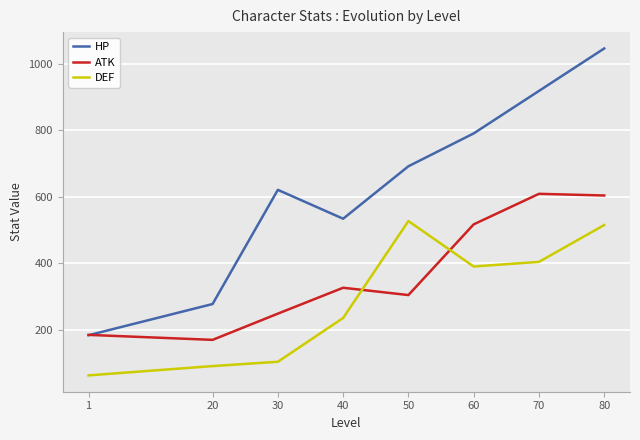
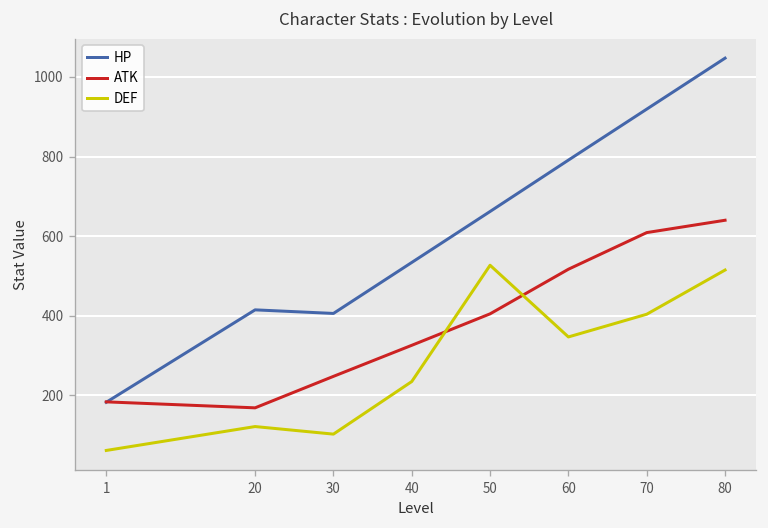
  {
    "HP": {
-     "20": 280,
-     "30": 620,
+     "20": 420,
+     "30": 410,
      "40": 530,
-     "50": 690,
+     "50": 660,
      "60": 790,
      "70": 920,
      "80": 1050
    },
    "ATK": {
      "20": 170,
      "30": 250,
      "40": 330,
-     "50": 300,
+     "50": 410,
      "60": 520,
      "70": 610,
-     "80": 600
+     "80": 640
    },
    "DEF": {
      "1": 60,
-     "20": 90,
+     "20": 120,
      "30": 100,
      "40": 240,
      "50": 530,
-     "60": 390,
+     "60": 350,
      "70": 400,
      "80": 520
    }
  }
